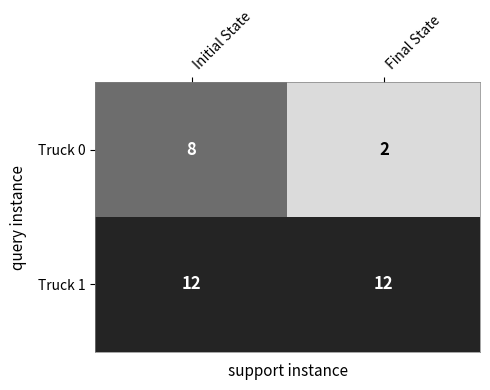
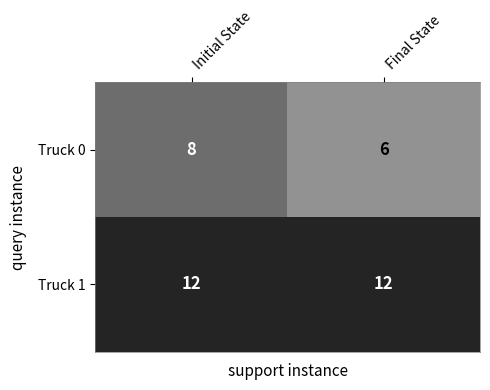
  {
    "Truck 0": {
      "Initial State": 8,
-     "Final State": 2
+     "Final State": 6
    },
    "Truck 1": {
      "Initial State": 12,
      "Final State": 12
    }
  }
